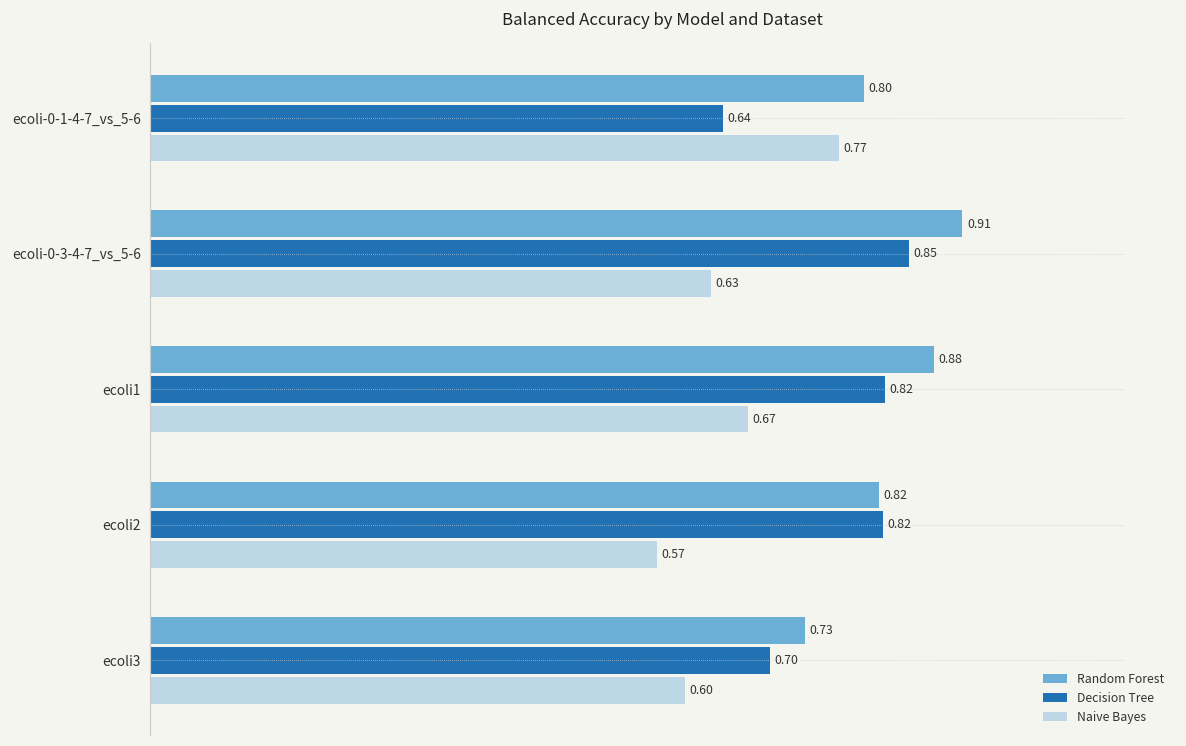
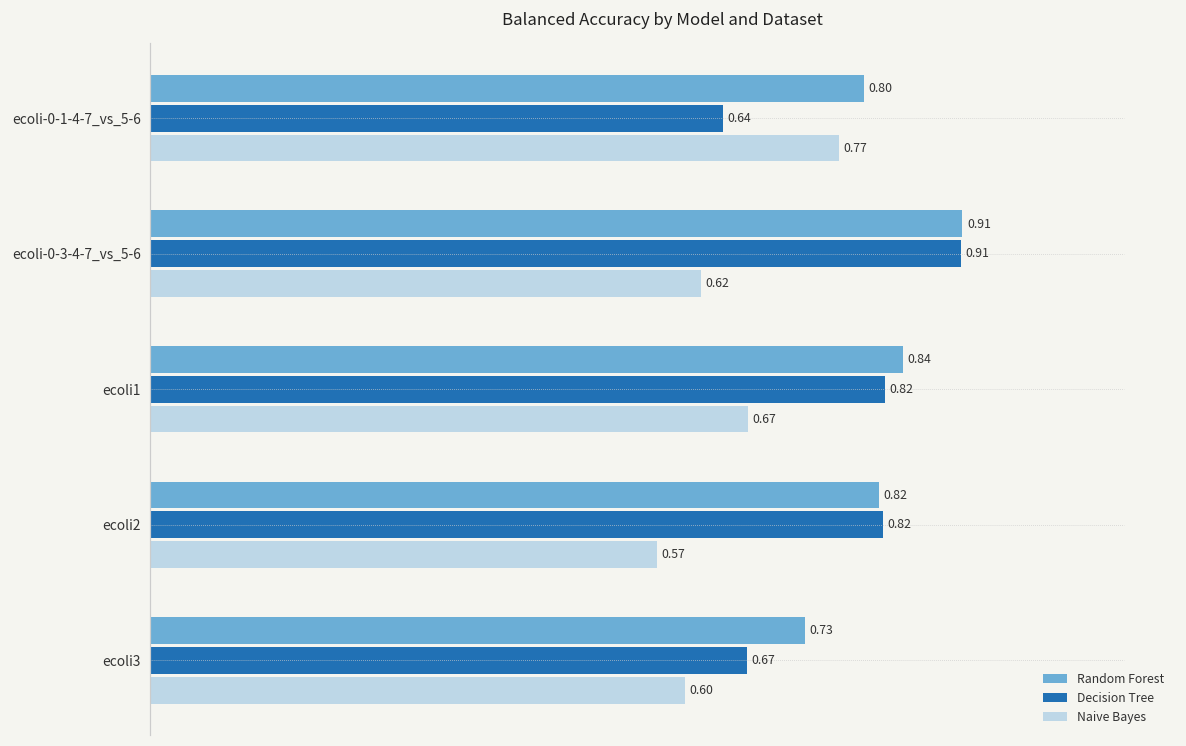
  {
    "Random Forest": {
      "ecoli-0-1-4-7_vs_5-6": 0.80,
      "ecoli-0-3-4-7_vs_5-6": 0.91,
-     "ecoli1": 0.88,
+     "ecoli1": 0.84,
      "ecoli2": 0.82,
      "ecoli3": 0.73
    },
    "Decision Tree": {
      "ecoli-0-1-4-7_vs_5-6": 0.64,
-     "ecoli-0-3-4-7_vs_5-6": 0.85,
+     "ecoli-0-3-4-7_vs_5-6": 0.91,
      "ecoli1": 0.82,
      "ecoli2": 0.82,
-     "ecoli3": 0.70
+     "ecoli3": 0.67
    },
    "Naive Bayes": {
      "ecoli-0-1-4-7_vs_5-6": 0.77,
-     "ecoli-0-3-4-7_vs_5-6": 0.63,
+     "ecoli-0-3-4-7_vs_5-6": 0.62,
      "ecoli1": 0.67,
      "ecoli2": 0.57,
      "ecoli3": 0.60
    }
  }
